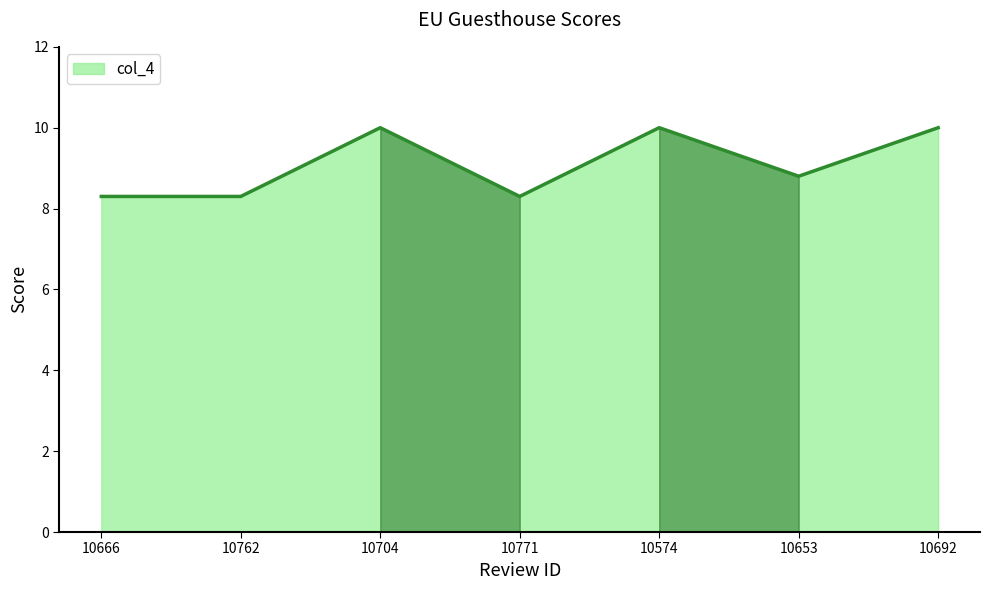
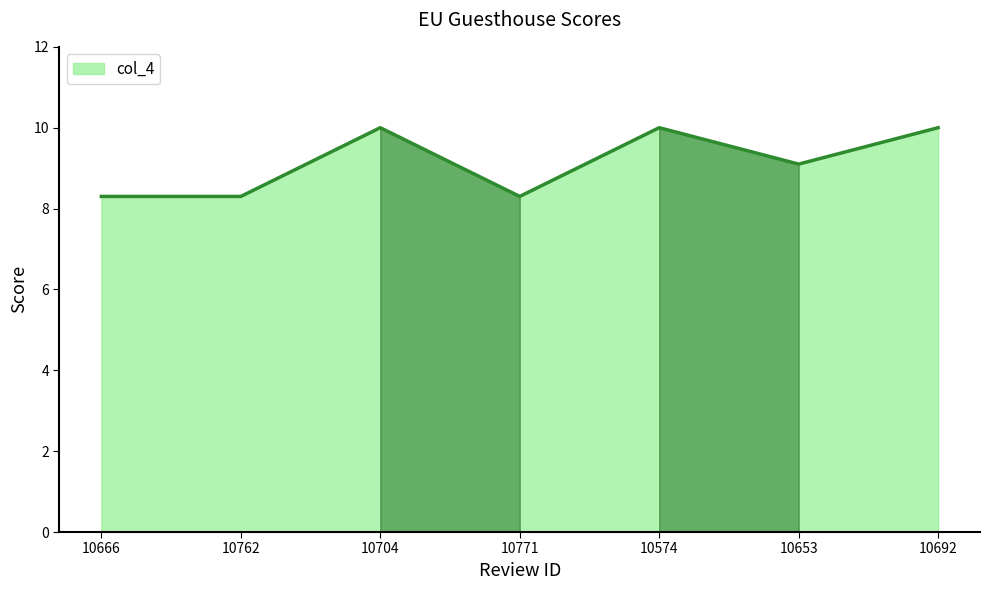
  {
    "col_4": {
      "10666": 8.3,
      "10762": 8.3,
-     "10653": 8.8,
+     "10653": 9.1,
      "10692": 10.0
    }
  }
